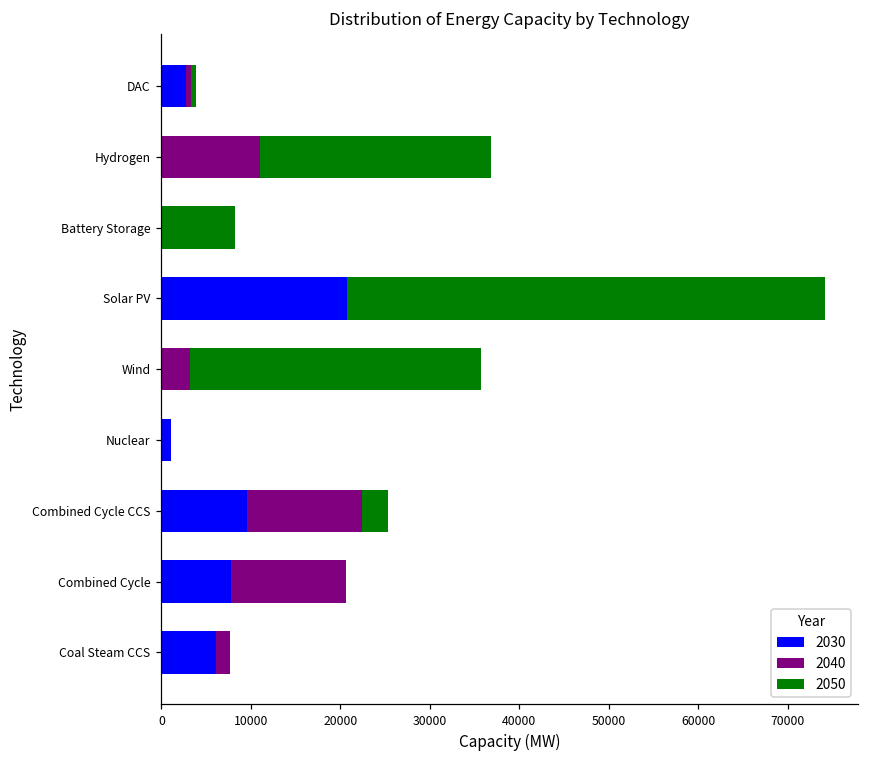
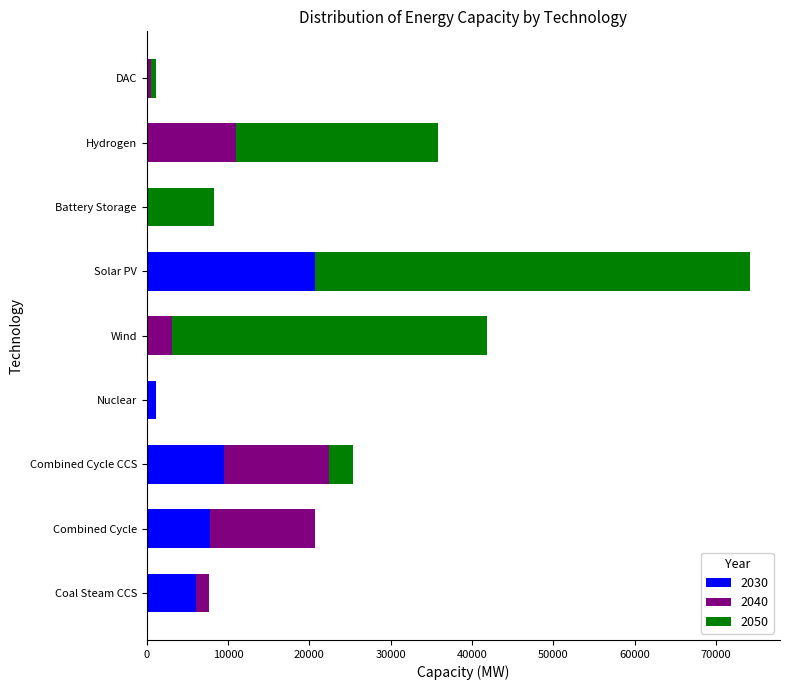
  {
    "2030": {
-     "DAC": 3000,
+     "DAC": 0,
      "Hydrogen": 0,
      "Battery Storage": 0,
      "Solar PV": 21000,
      "Wind": 0,
      "Nuclear": 1000,
      "Combined Cycle CCS": 10000,
      "Combined Cycle": 8000,
      "Coal Steam CCS": 6000
    },
    "2040": {
      "DAC": 1000,
      "Hydrogen": 11000,
      "Battery Storage": 0,
      "Solar PV": 0,
      "Wind": 3000,
      "Nuclear": 0,
      "Combined Cycle CCS": 13000,
      "Combined Cycle": 13000,
      "Coal Steam CCS": 2000
    },
    "2050": {
-     "Hydrogen": 26000,
+     "Hydrogen": 25000,
      "Battery Storage": 8000,
      "Solar PV": 53000,
-     "Wind": 33000,
+     "Wind": 39000,
      "Nuclear": 0,
      "Combined Cycle CCS": 3000,
      "Combined Cycle": 0,
      "Coal Steam CCS": 0
    }
  }
